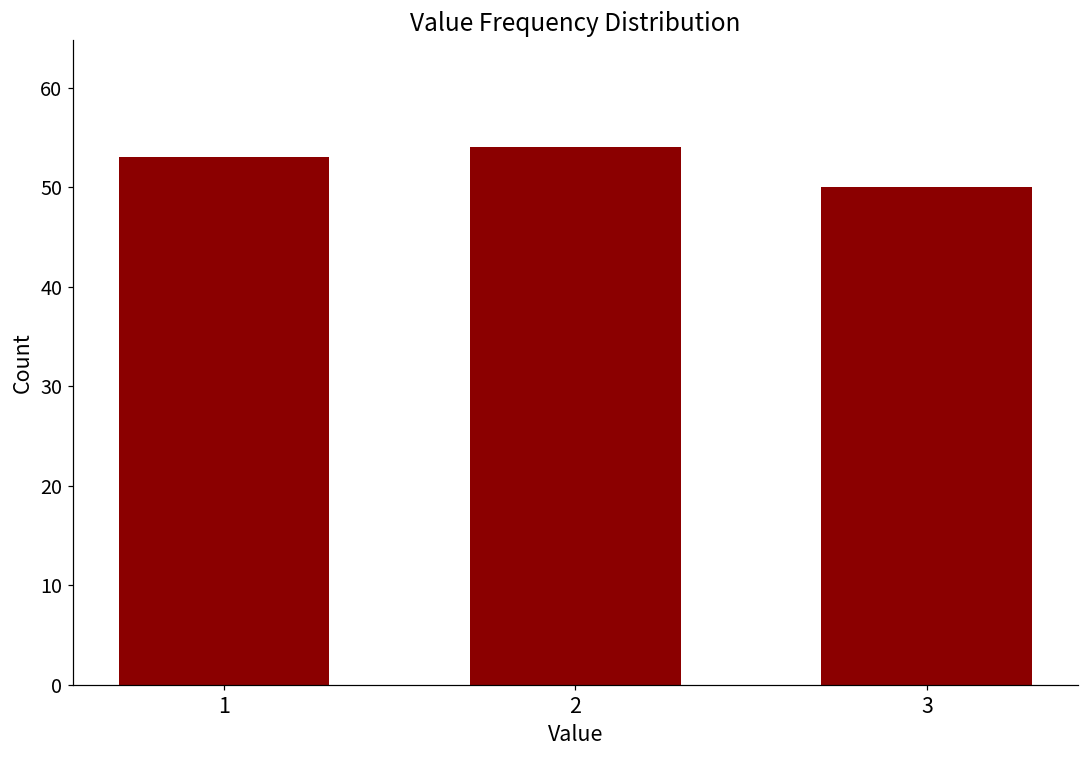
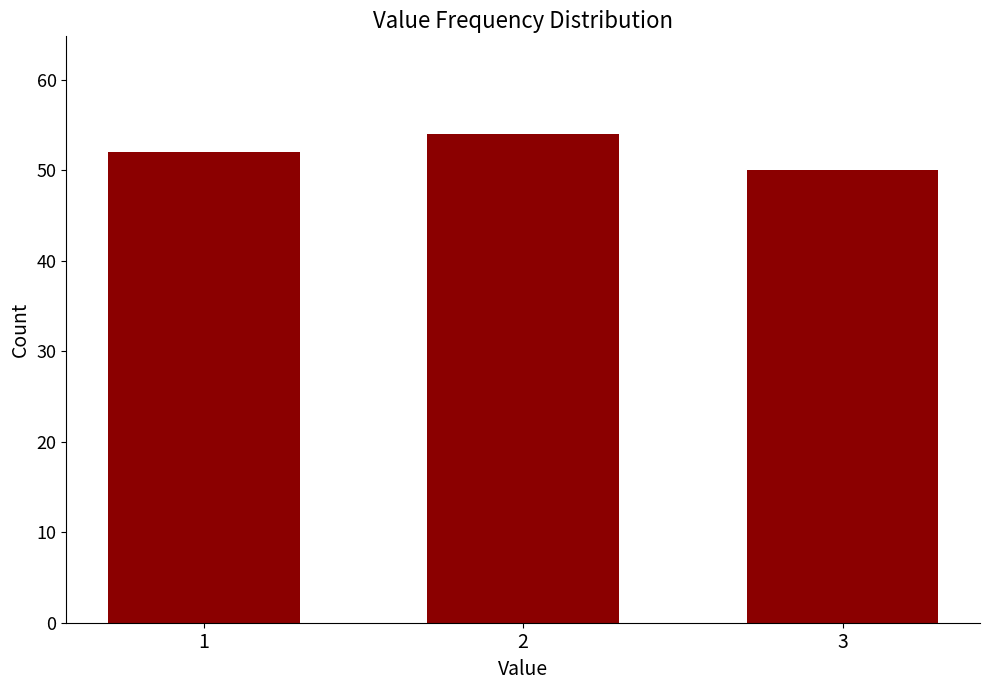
  {
-   "1": 53,
+   "1": 52,
    "2": 54,
    "3": 50
  }
